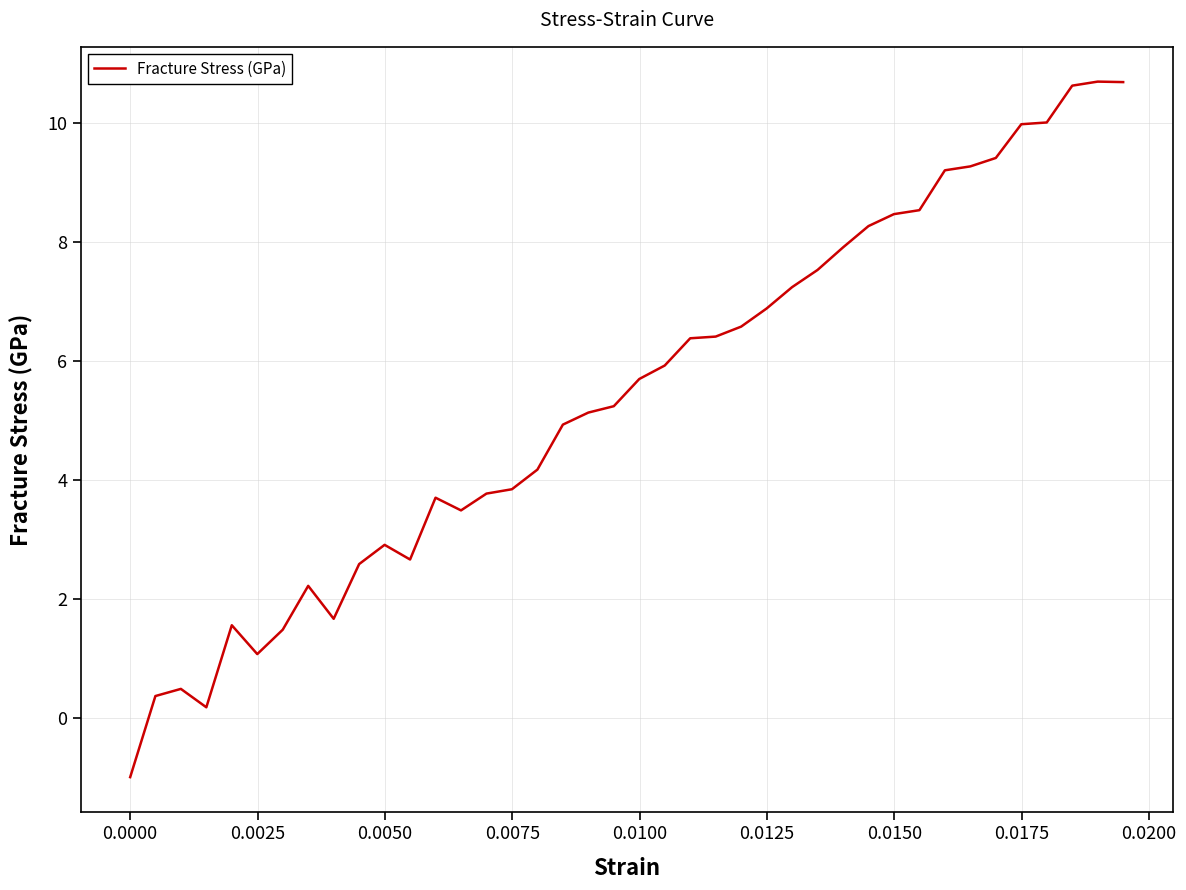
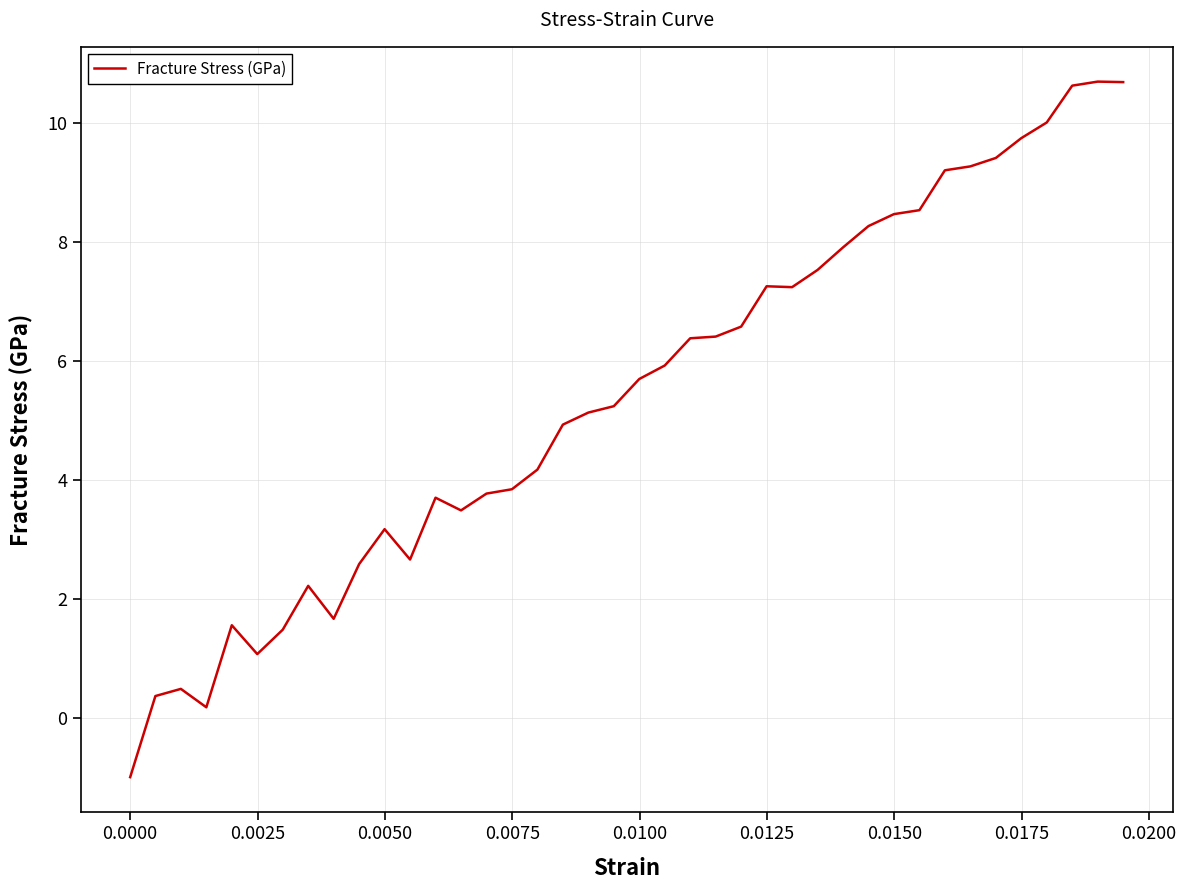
  {
    "0.0000": -1.0,
    "0.0025": 1.1,
-   "0.0050": 2.9,
+   "0.0050": 3.2,
    "0.0075": 3.8,
    "0.0100": 5.7,
-   "0.0125": 6.9,
+   "0.0125": 7.3,
    "0.0150": 8.5,
-   "0.0175": 10.0
+   "0.0175": 9.7
  }
